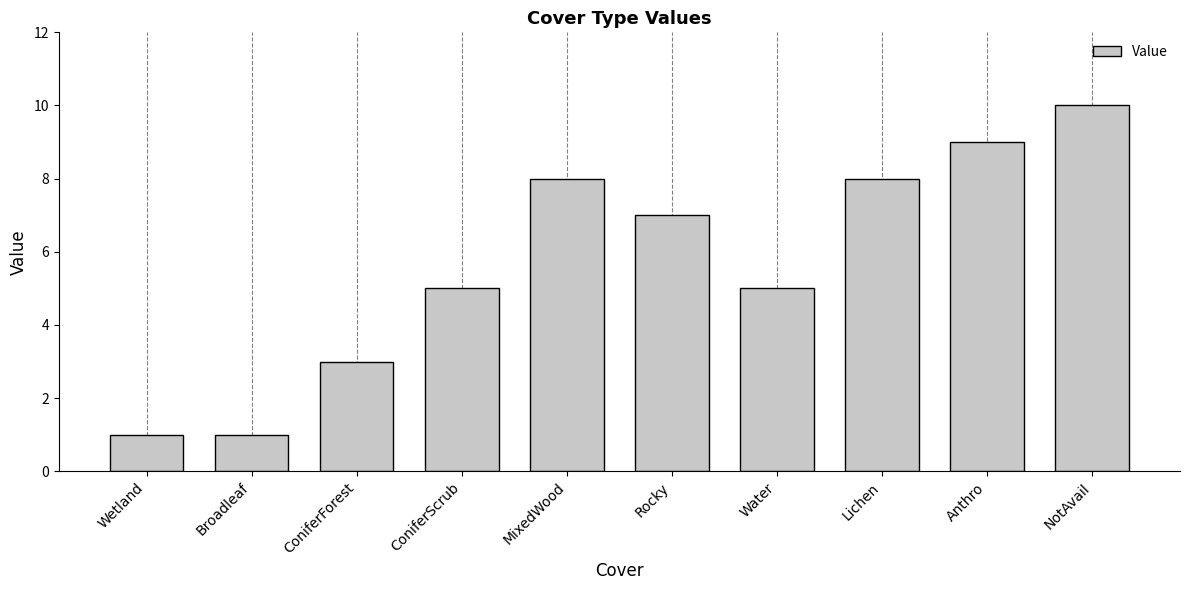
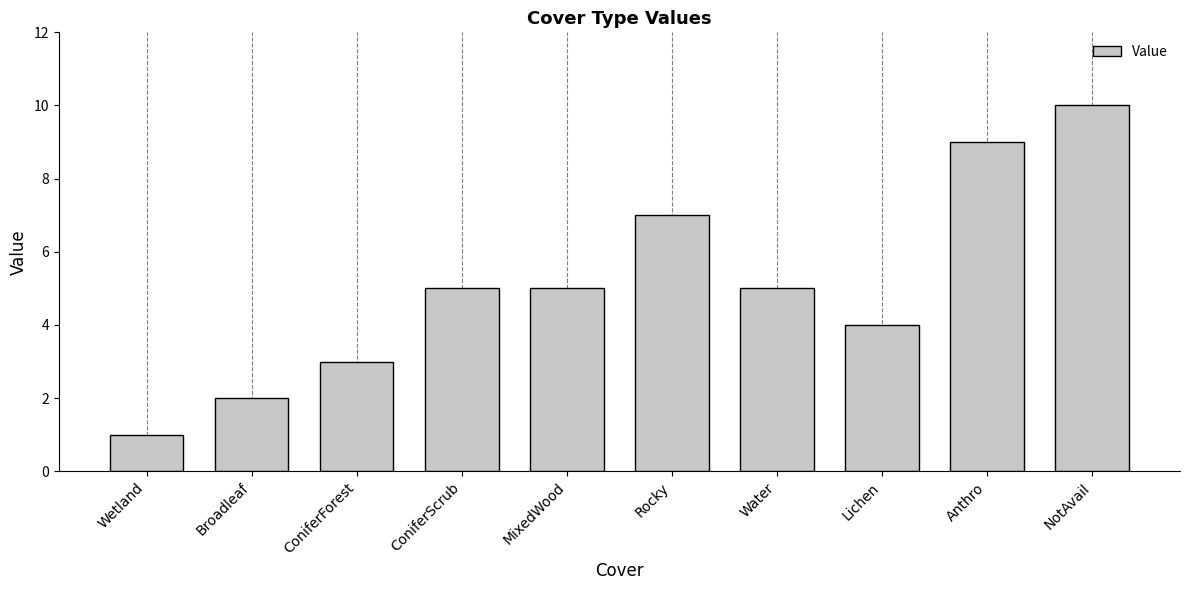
  {
    "Wetland": 1,
-   "Broadleaf": 1,
+   "Broadleaf": 2,
    "ConiferForest": 3,
    "ConiferScrub": 5,
-   "MixedWood": 8,
+   "MixedWood": 5,
    "Rocky": 7,
    "Water": 5,
-   "Lichen": 8,
+   "Lichen": 4,
    "Anthro": 9,
    "NotAvail": 10
  }
